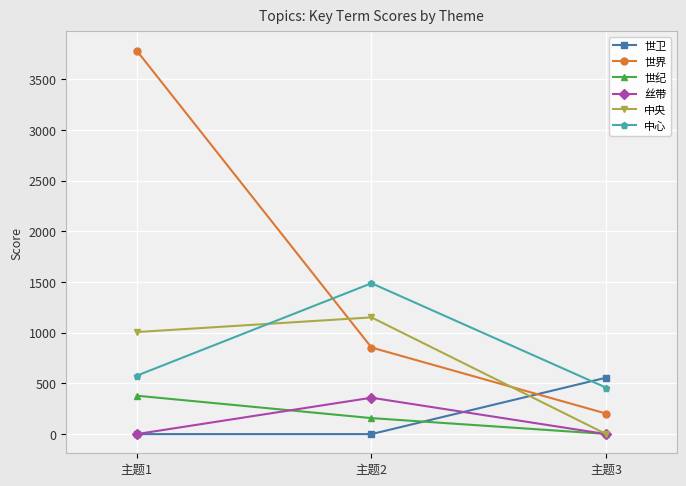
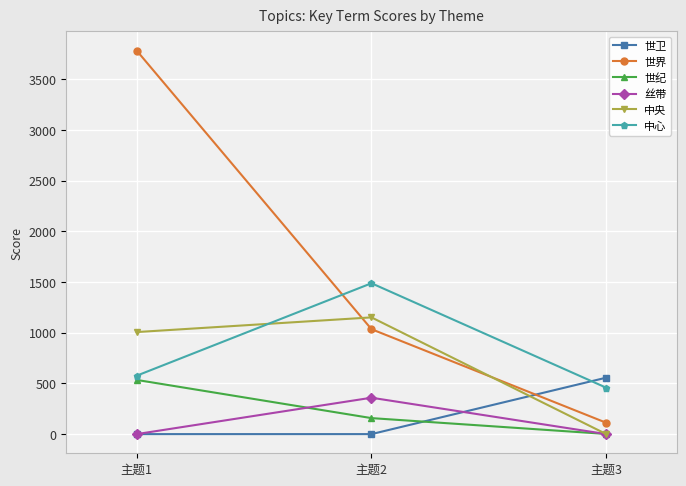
  {
    "世界": {
      "主题1": 3780,
-     "主题2": 850,
-     "主题3": 200
+     "主题2": 1040,
+     "主题3": 110
    },
    "世纪": {
-     "主题1": 380,
+     "主题1": 530,
      "主题2": 160
    },
    "丝带": {
      "主题2": 360
    },
    "中央": {
      "主题1": 1010,
      "主题2": 1150
    }
  }
